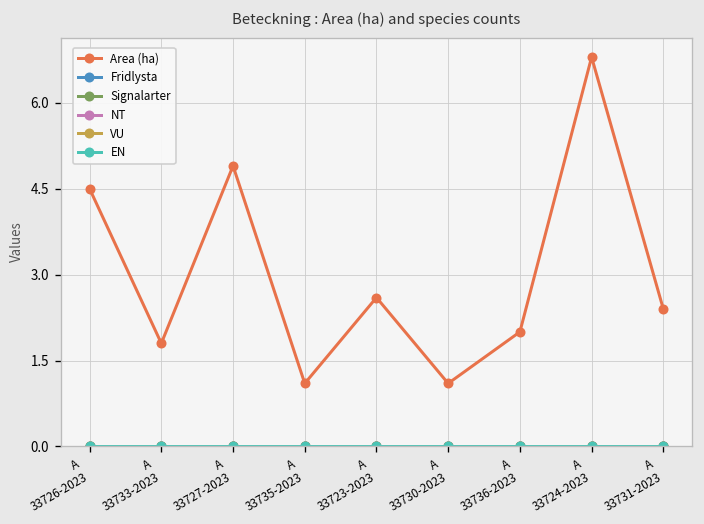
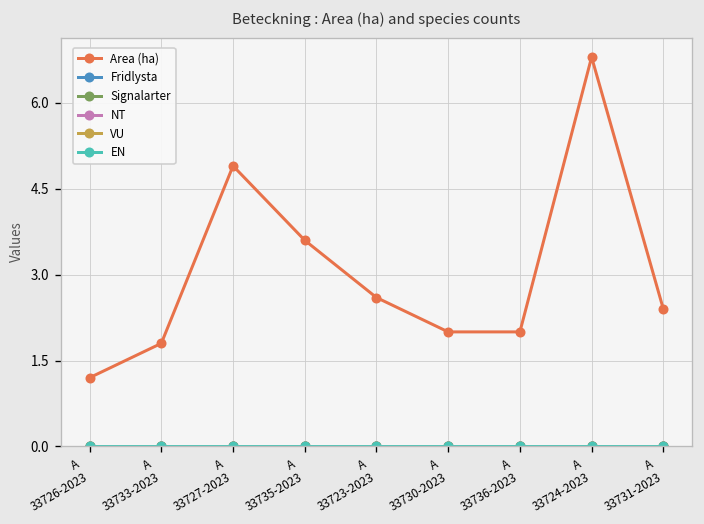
  {
    "Area (ha)": {
-     "A 33726-2023": 4.5,
+     "A 33726-2023": 1.2,
      "A 33733-2023": 1.8,
      "A 33727-2023": 4.9,
-     "A 33735-2023": 1.1,
+     "A 33735-2023": 3.6,
      "A 33723-2023": 2.6,
-     "A 33730-2023": 1.1,
+     "A 33730-2023": 2.0,
      "A 33736-2023": 2.0,
      "A 33724-2023": 6.8,
      "A 33731-2023": 2.4
    },
    "EN": {
      "A 33726-2023": 0.0,
      "A 33733-2023": 0.0,
      "A 33727-2023": 0.0,
      "A 33735-2023": 0.0,
      "A 33723-2023": 0.0,
      "A 33730-2023": 0.0,
      "A 33736-2023": 0.0,
      "A 33724-2023": 0.0,
      "A 33731-2023": 0.0
    }
  }
